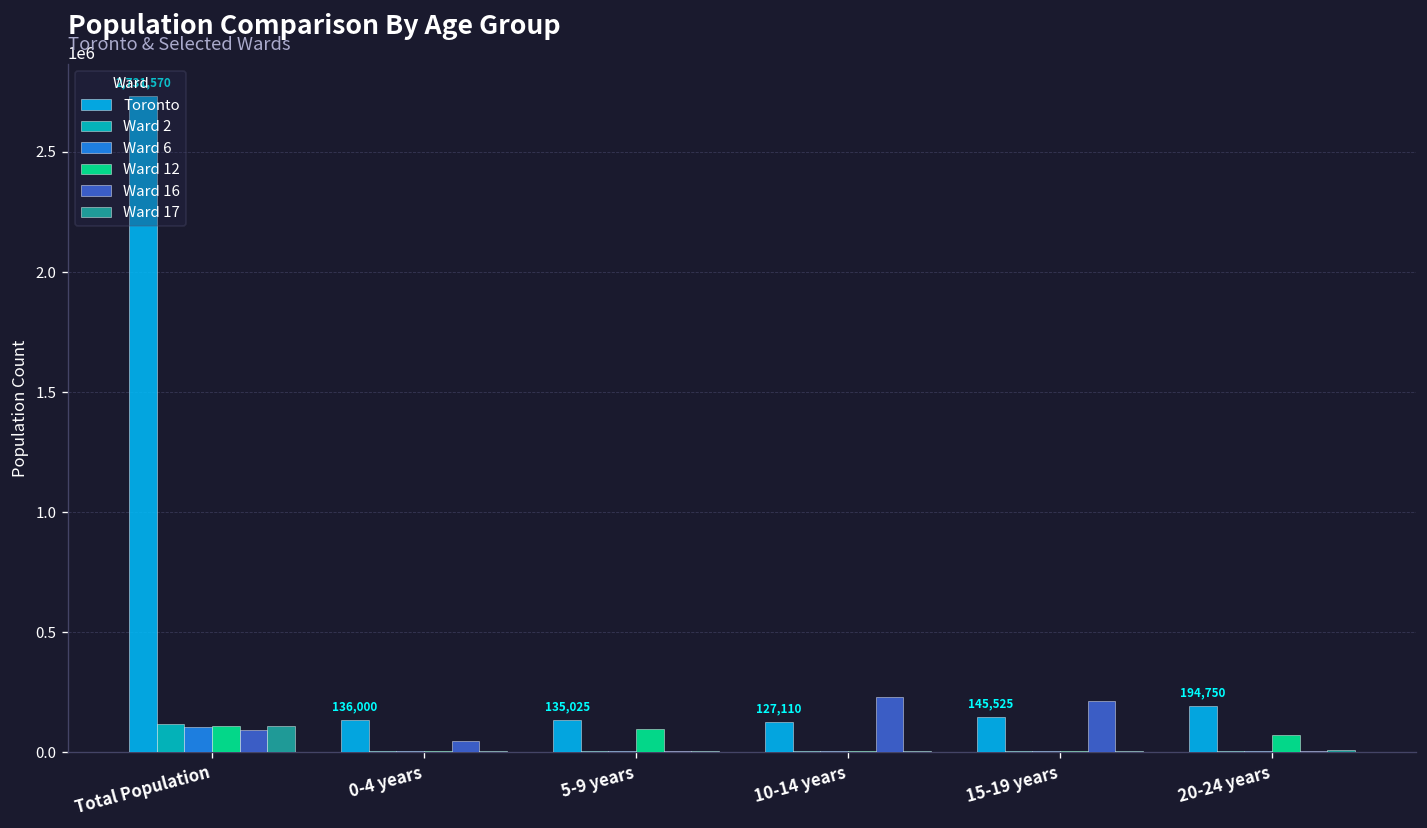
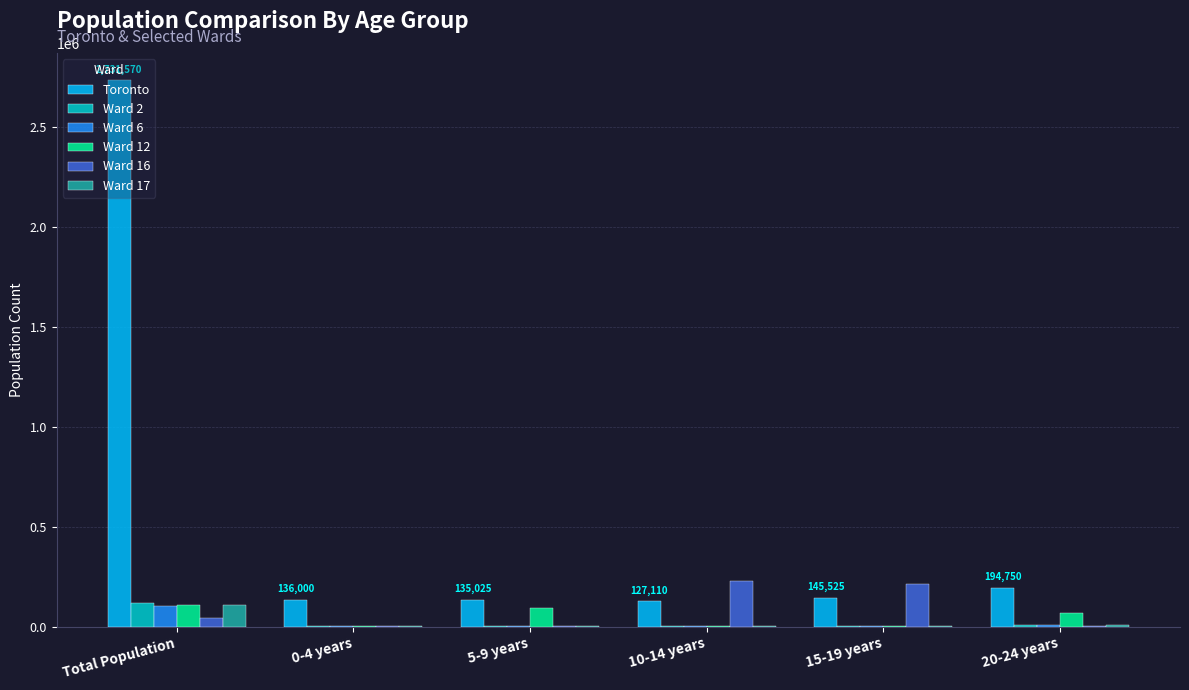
  {
    "Ward 12": {
      "Total Population": 110000,
      "5-9 years": 100000,
      "20-24 years": 70000
    },
    "Ward 16": {
-     "Total Population": 90000,
-     "0-4 years": 50000,
+     "Total Population": 40000,
+     "0-4 years": 10000,
      "10-14 years": 230000,
      "15-19 years": 210000
    }
  }
